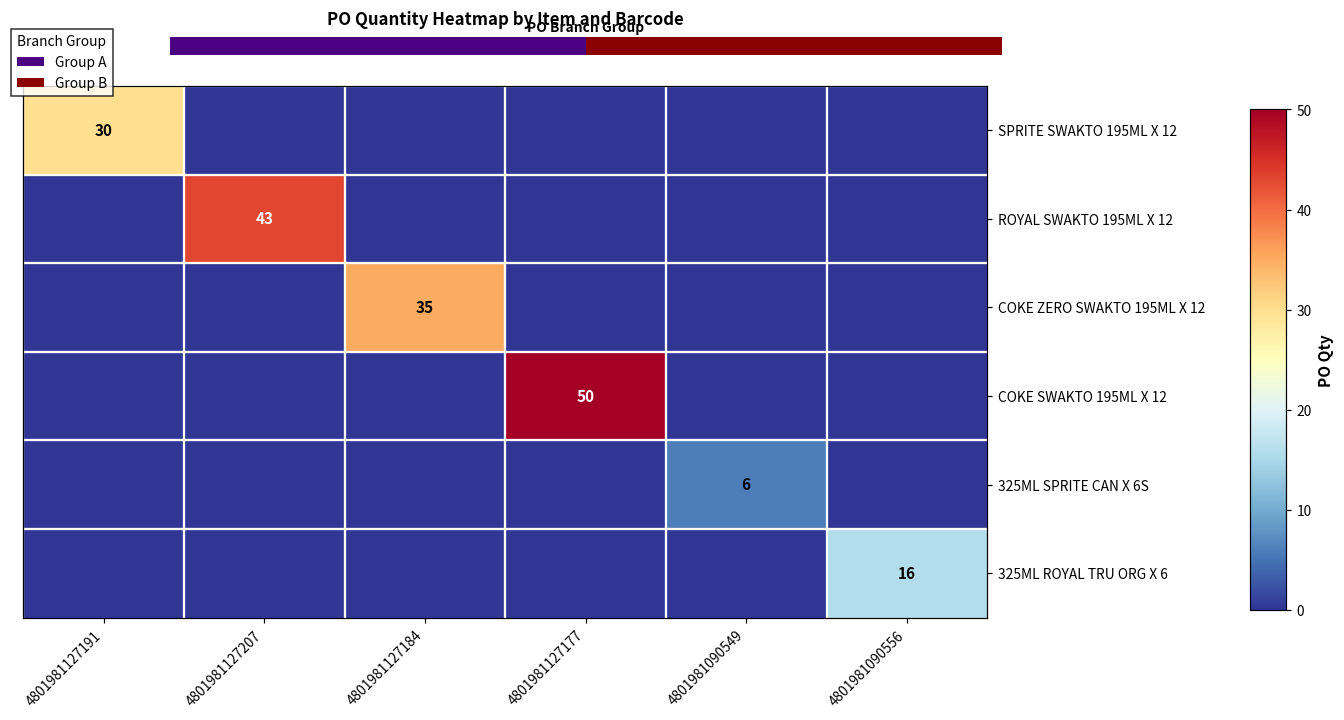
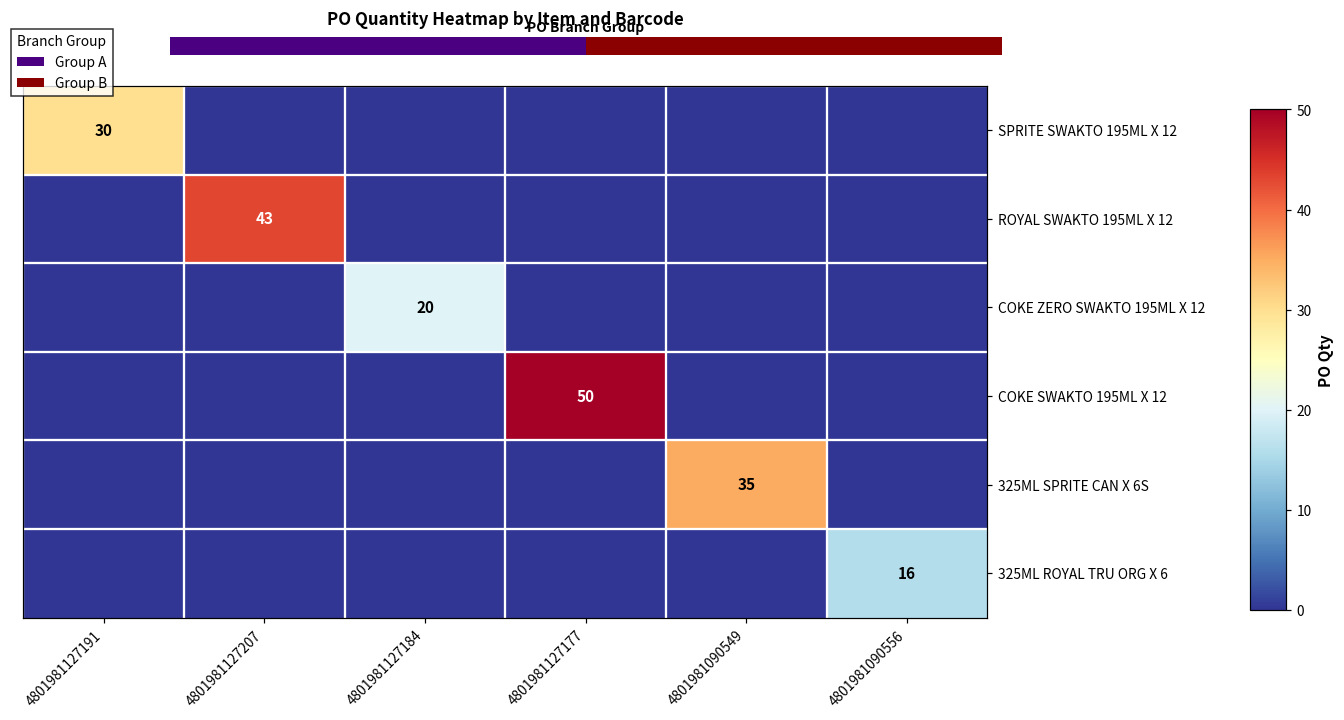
  {
    "PO Quantity Heatmap by Item and Barcode": {
      "SPRITE SWAKTO 195ML X 12": {
        "4801981127191": 30
      },
      "ROYAL SWAKTO 195ML X 12": {
        "4801981127207": 43
      },
      "COKE ZERO SWAKTO 195ML X 12": {
-       "4801981127184": 35
+       "4801981127184": 20
      },
      "COKE SWAKTO 195ML X 12": {
        "4801981127177": 50
      },
      "325ML SPRITE CAN X 6S": {
-       "4801981090549": 6
+       "4801981090549": 35
      },
      "325ML ROYAL TRU ORG X 6": {
        "4801981090556": 16
      }
    }
  }
